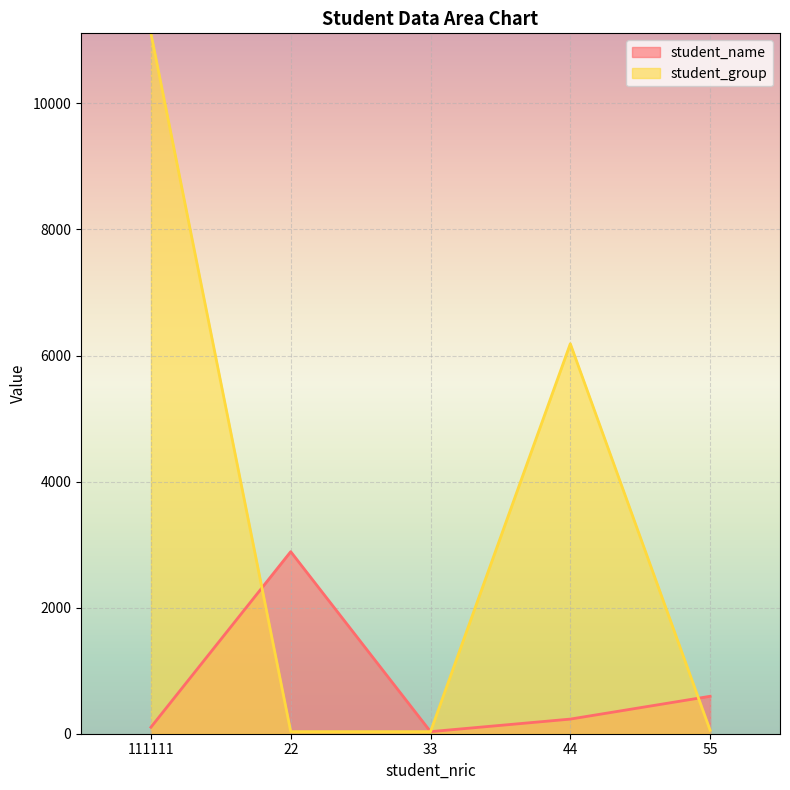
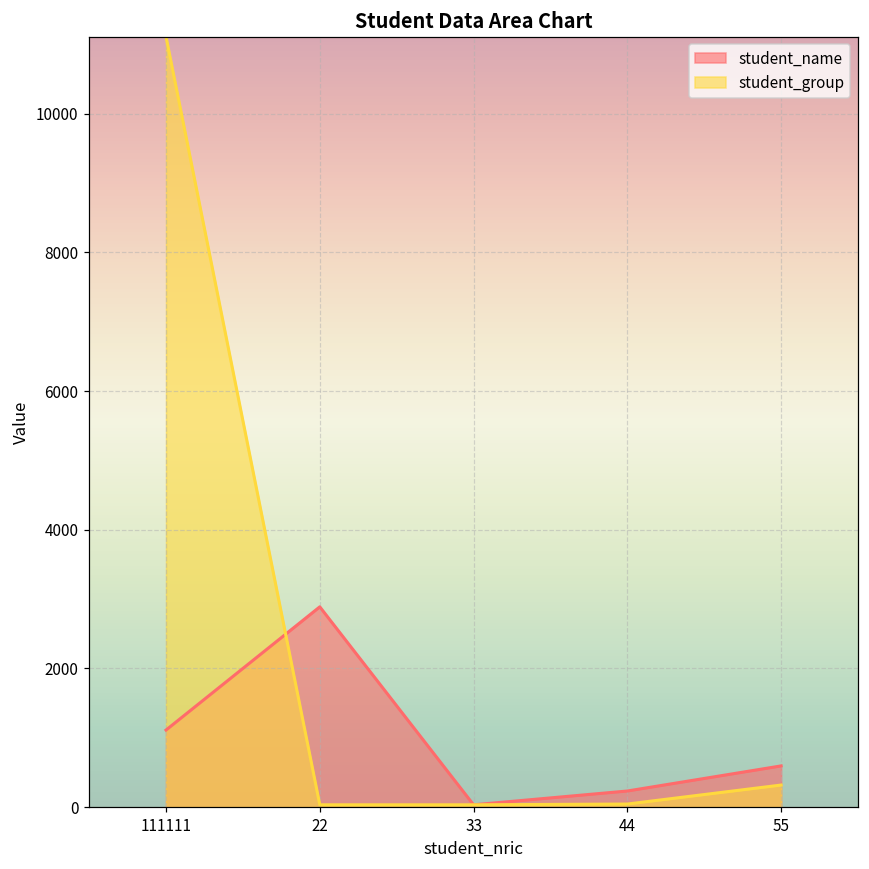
  {
    "student_name": {
-     "111111": 100,
+     "111111": 1100,
      "22": 2900,
      "44": 200,
      "55": 600
    },
    "student_group": {
      "111111": 11100,
      "22": 0,
-     "44": 6200,
-     "55": 100
+     "44": 0,
+     "55": 300
    }
  }
